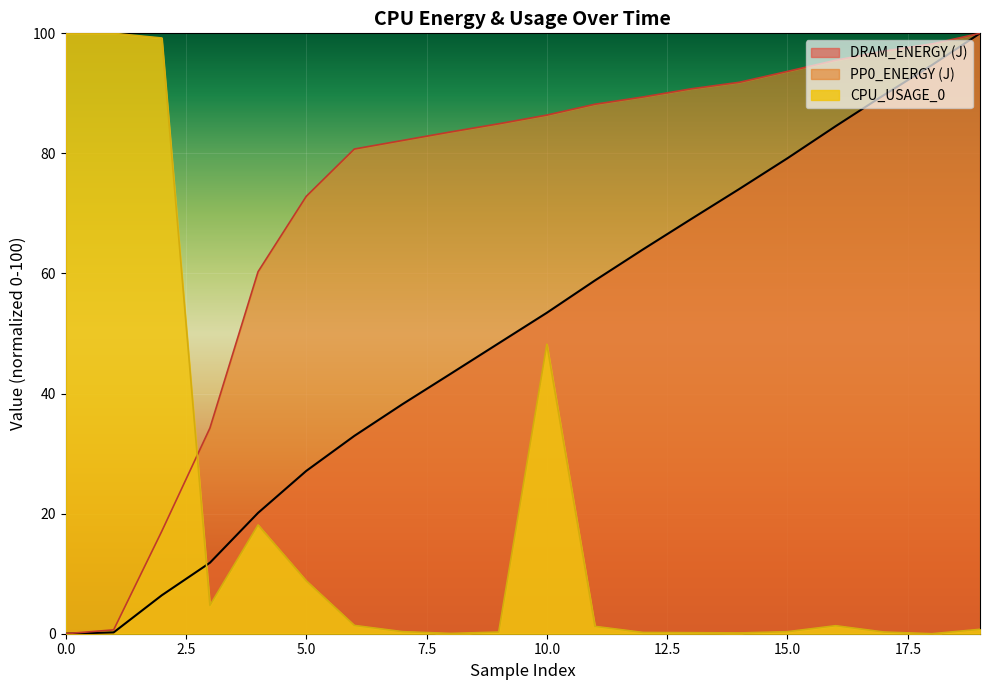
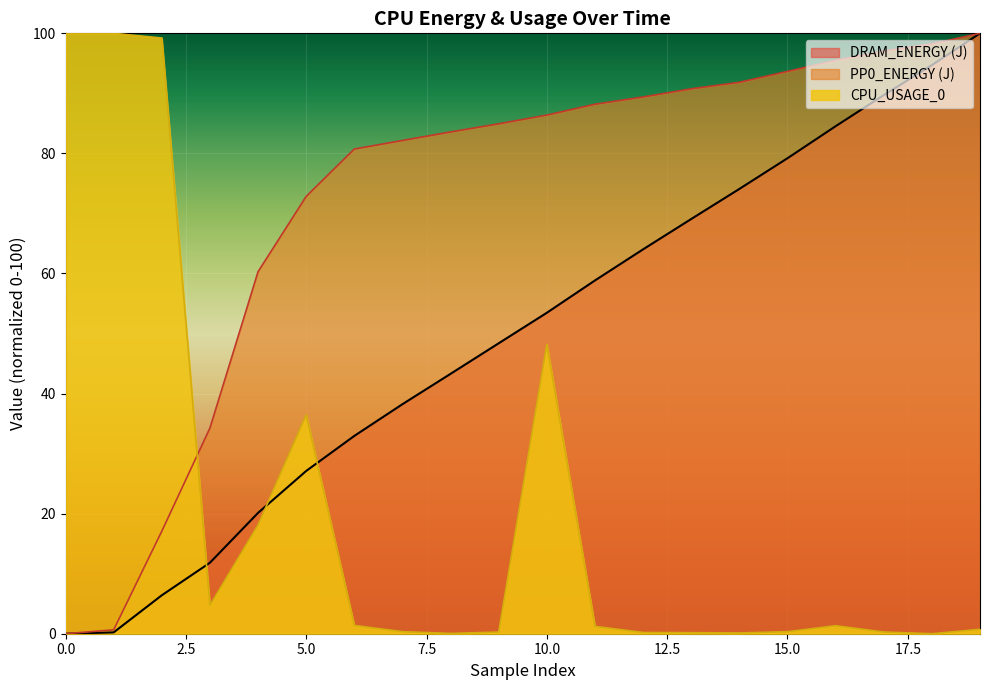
  {
    "CPU_USAGE_0": {
      "0.0": 100,
-     "5.0": 9,
+     "5.0": 36,
      "10.0": 48,
      "15.0": 0
    }
  }
